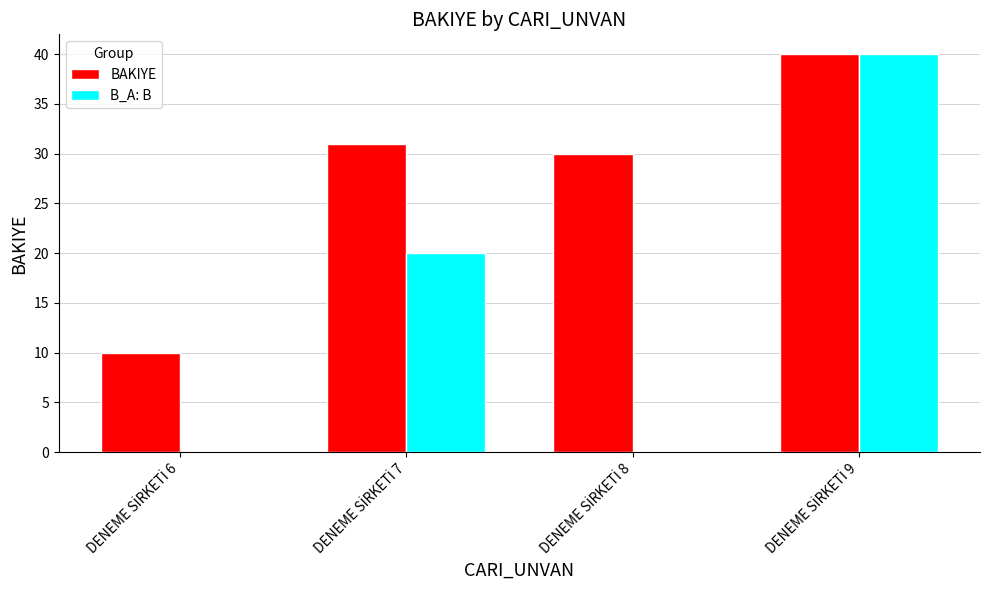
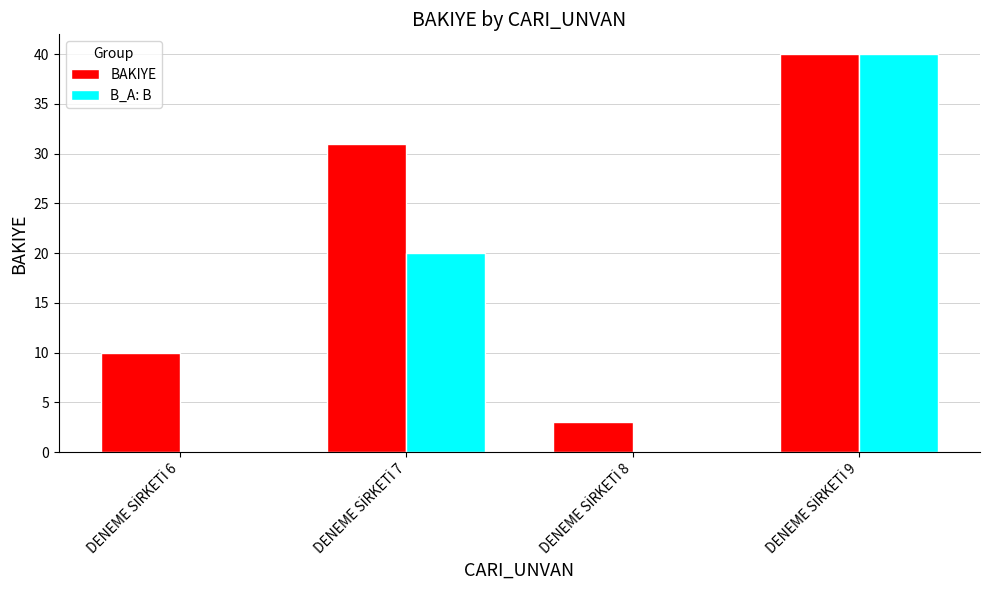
  {
    "BAKIYE": {
      "DENEME SİRKETİ 6": 10,
      "DENEME SİRKETİ 7": 31,
-     "DENEME SİRKETİ 8": 30,
+     "DENEME SİRKETİ 8": 3,
      "DENEME SİRKETİ 9": 40
    },
    "B_A: B": {
      "DENEME SİRKETİ 6": 0,
      "DENEME SİRKETİ 7": 20,
      "DENEME SİRKETİ 8": 0,
      "DENEME SİRKETİ 9": 40
    }
  }
